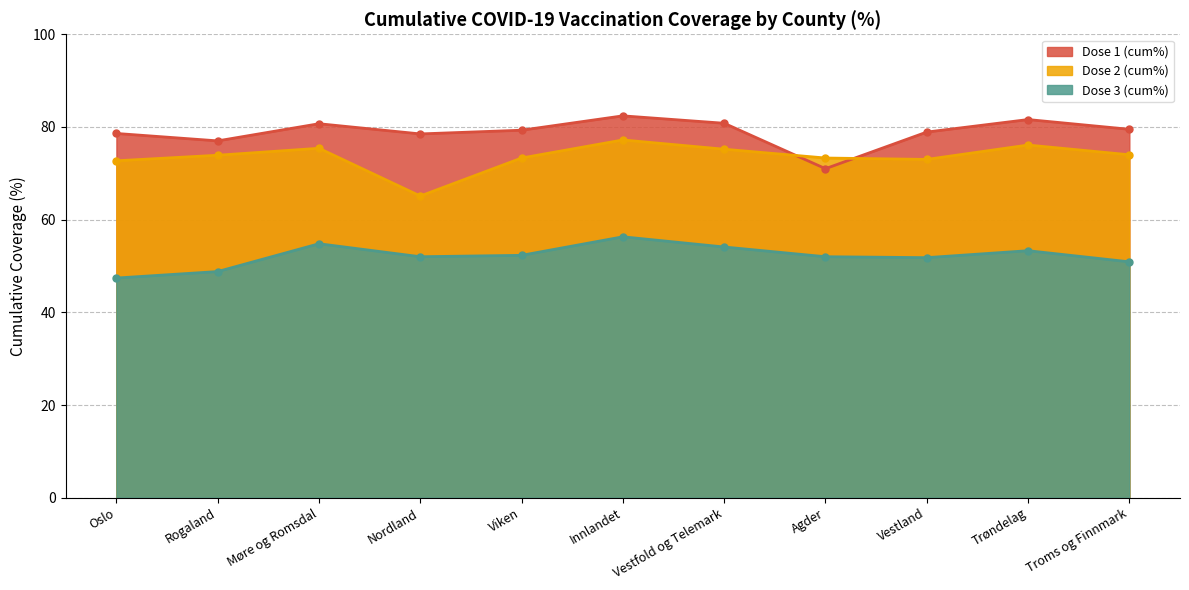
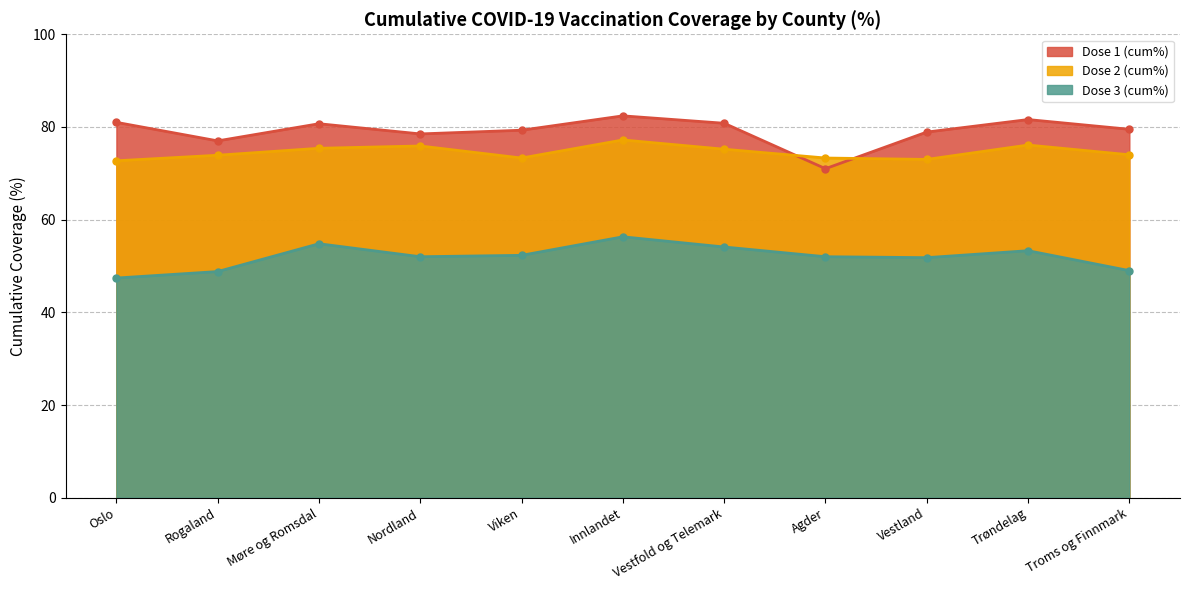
  {
    "Dose 1 (cum%)": {
-     "Oslo": 79,
+     "Oslo": 81,
      "Rogaland": 77,
      "Møre og Romsdal": 81,
      "Nordland": 79,
      "Viken": 79,
      "Innlandet": 82,
      "Vestfold og Telemark": 81,
      "Agder": 71,
      "Vestland": 79,
      "Trøndelag": 82,
      "Troms og Finnmark": 80
    },
    "Dose 2 (cum%)": {
      "Oslo": 73,
      "Rogaland": 74,
      "Møre og Romsdal": 75,
-     "Nordland": 65,
+     "Nordland": 76,
      "Viken": 73,
      "Innlandet": 77,
      "Vestfold og Telemark": 75,
      "Agder": 73,
      "Vestland": 73,
      "Trøndelag": 76,
      "Troms og Finnmark": 74
    },
    "Dose 3 (cum%)": {
      "Oslo": 47,
      "Rogaland": 49,
      "Møre og Romsdal": 55,
      "Nordland": 52,
      "Viken": 52,
      "Innlandet": 56,
      "Vestfold og Telemark": 54,
      "Agder": 52,
      "Vestland": 52,
      "Trøndelag": 53,
-     "Troms og Finnmark": 51
+     "Troms og Finnmark": 49
    }
  }
